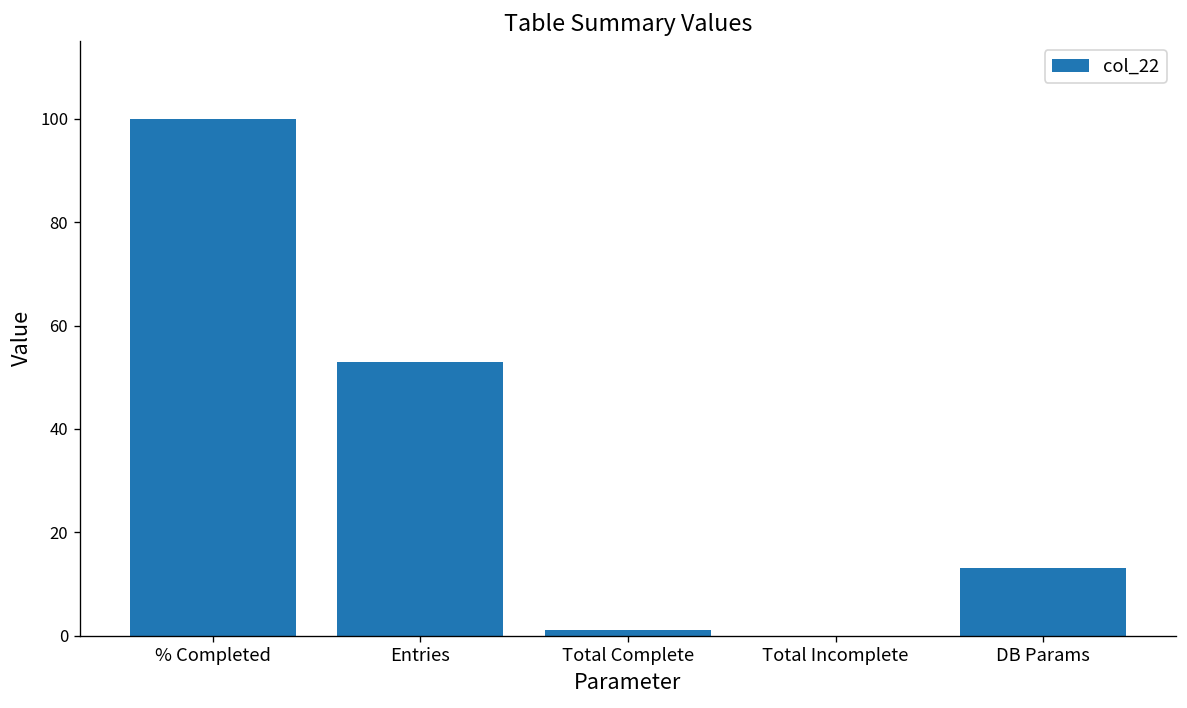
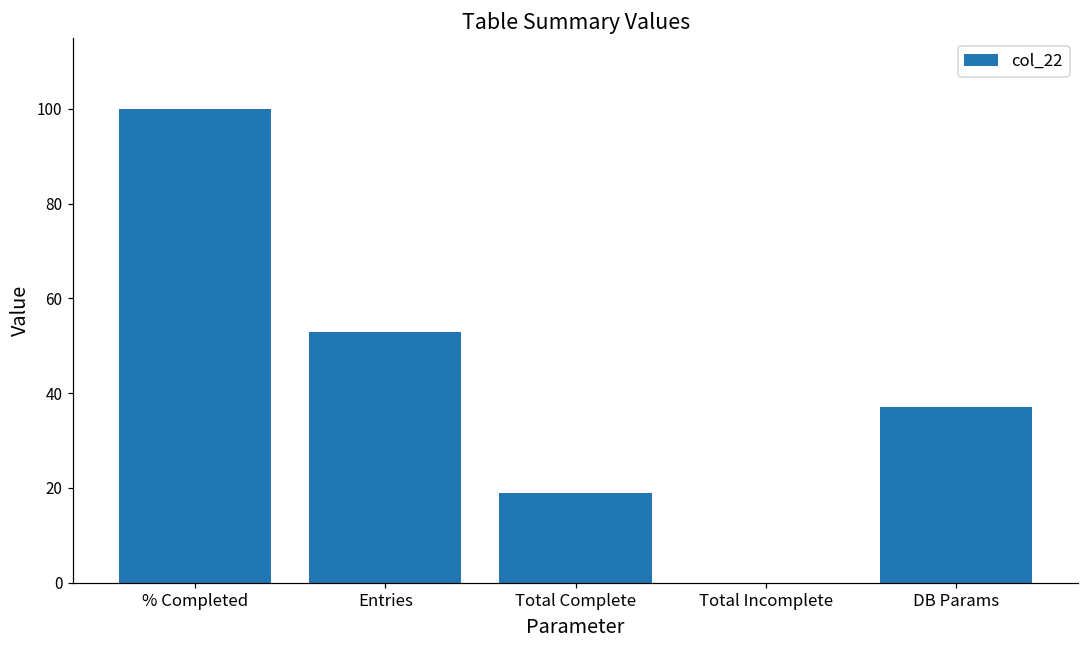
  {
    "% Completed": 100,
    "Entries": 53,
-   "Total Complete": 1,
+   "Total Complete": 19,
    "Total Incomplete": 0,
-   "DB Params": 13
+   "DB Params": 37
  }
